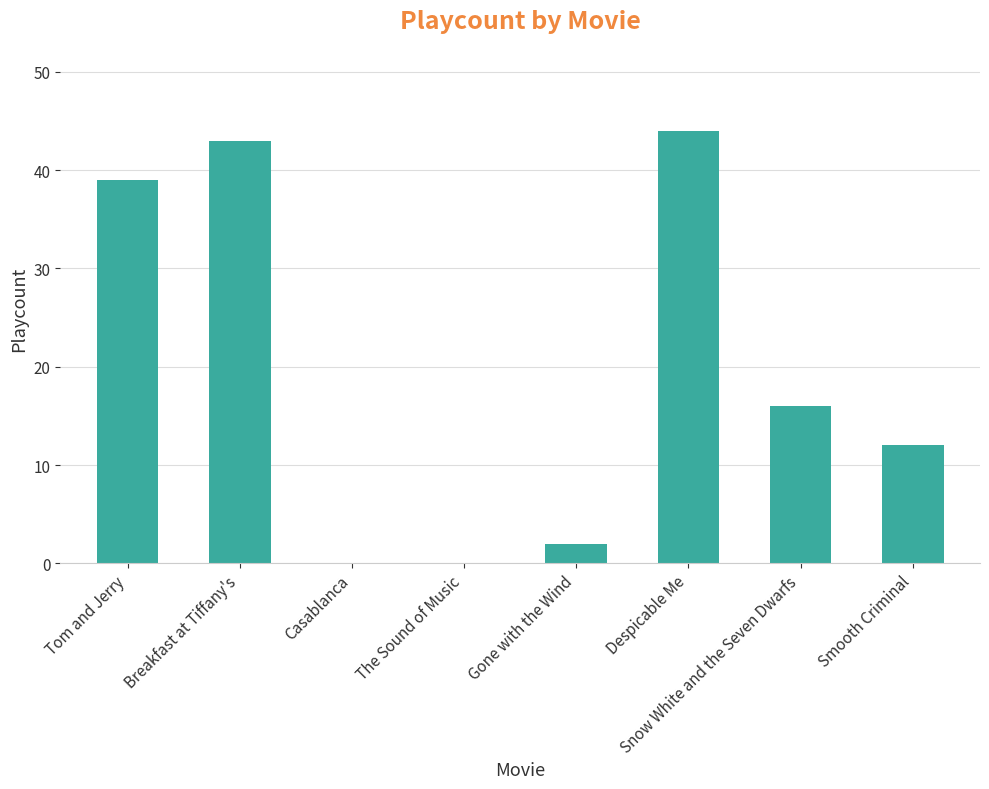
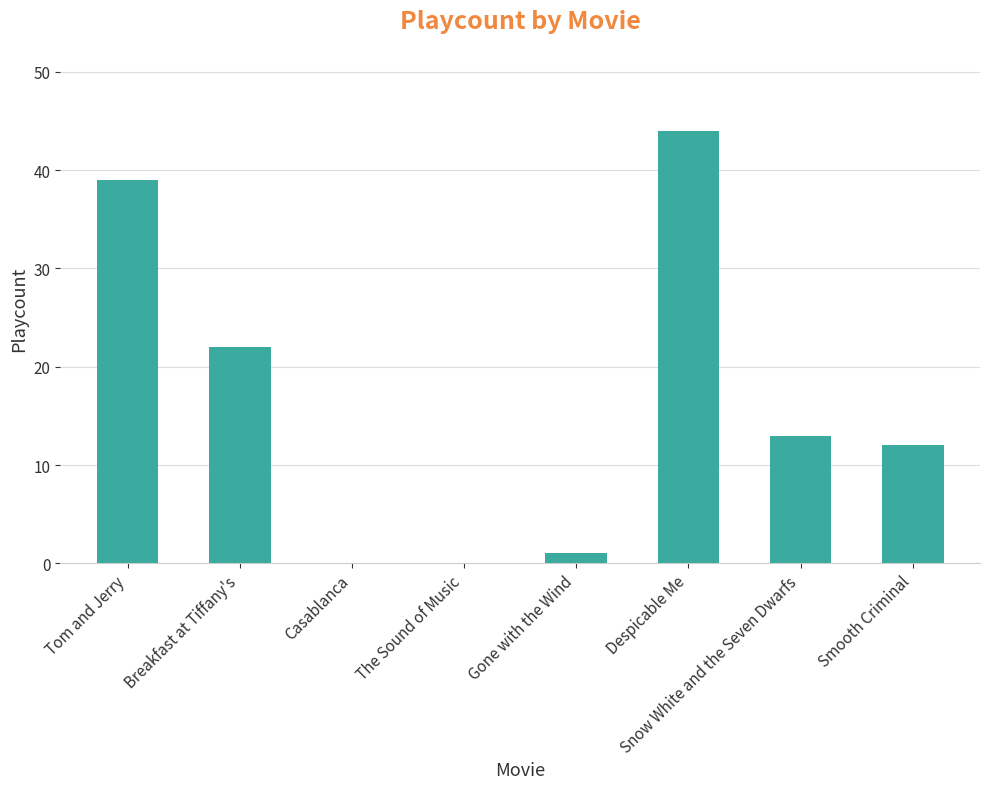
  {
    "Tom and Jerry": 39,
-   "Breakfast at Tiffany's": 43,
+   "Breakfast at Tiffany's": 22,
    "Casablanca": 0,
    "The Sound of Music": 0,
-   "Gone with the Wind": 2,
+   "Gone with the Wind": 1,
    "Despicable Me": 44,
-   "Snow White and the Seven Dwarfs": 16,
+   "Snow White and the Seven Dwarfs": 13,
    "Smooth Criminal": 12
  }
